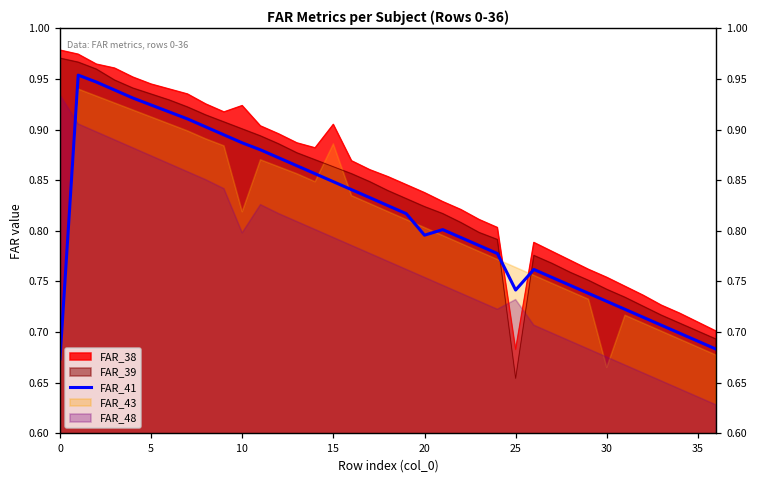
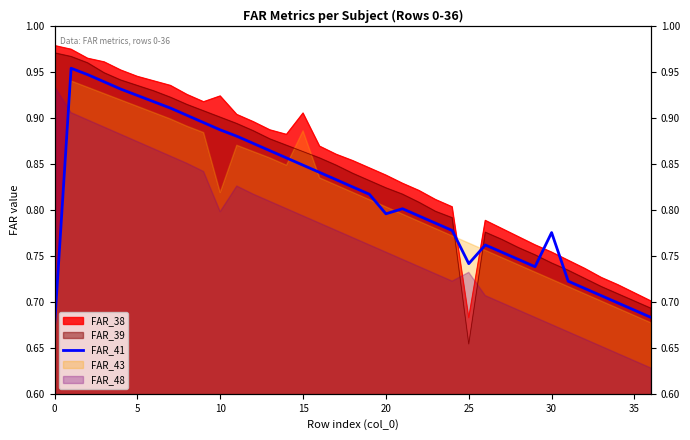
  {
    "FAR_38": {
      "0": 0.98,
      "5": 0.94,
      "10": 0.92,
      "15": 0.91,
      "20": 0.84,
      "25": 0.68,
      "30": 0.75,
      "35": 0.71
    },
    "FAR_39": {
      "0": 0.97,
      "5": 0.94,
      "10": 0.90,
      "15": 0.86,
      "20": 0.82,
      "25": 0.65,
      "30": 0.74,
      "35": 0.70
    },
    "FAR_41": {
      "5": 0.92,
      "10": 0.89,
      "15": 0.85,
      "20": 0.80,
      "25": 0.74,
-     "30": 0.73,
+     "30": 0.78,
      "35": 0.69
    },
    "FAR_43": {
      "5": 0.91,
      "10": 0.82,
      "15": 0.89,
      "20": 0.80,
      "25": 0.76,
-     "30": 0.66,
+     "30": 0.72,
      "35": 0.69
    },
    "FAR_48": {
      "0": 0.93,
      "5": 0.87,
      "10": 0.80,
      "15": 0.79,
      "20": 0.75,
      "25": 0.73,
      "30": 0.68,
      "35": 0.64
    }
  }
